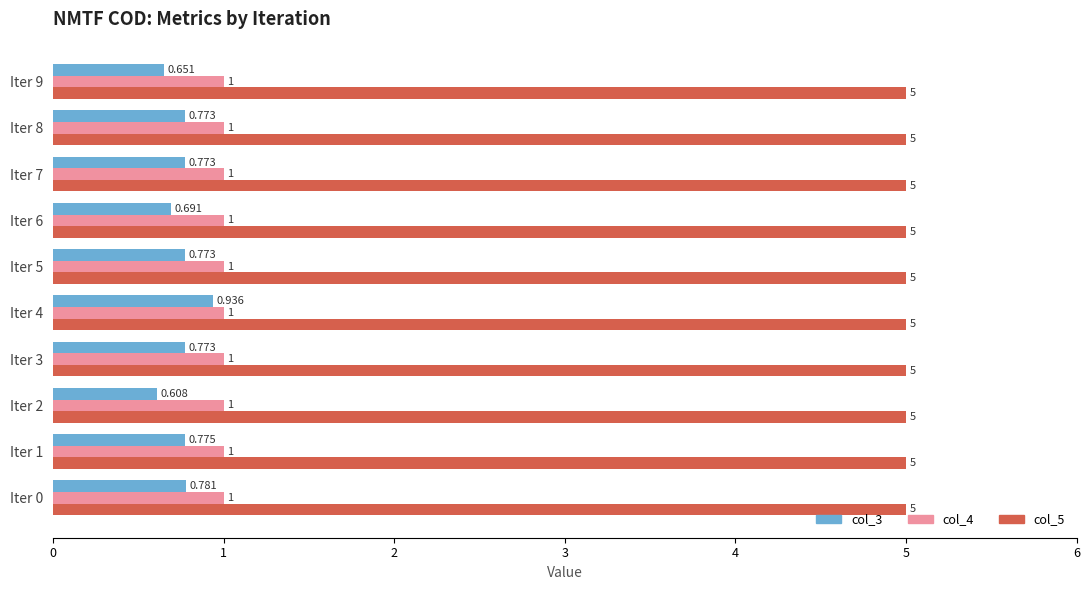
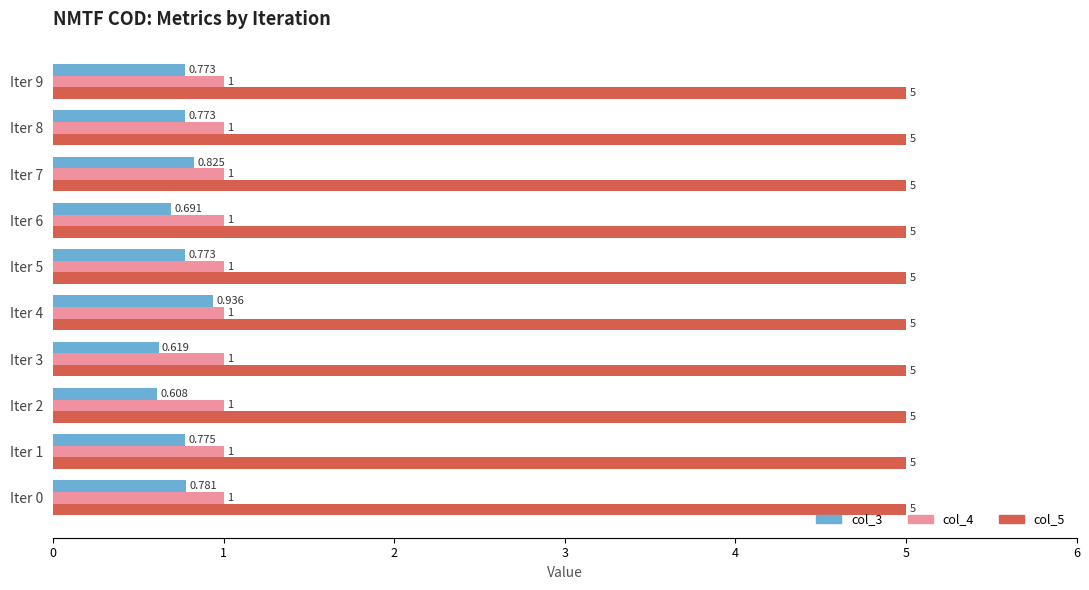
  {
    "col_3": {
-     "Iter 9": 0.651,
+     "Iter 9": 0.773,
      "Iter 8": 0.773,
-     "Iter 7": 0.773,
+     "Iter 7": 0.825,
      "Iter 6": 0.691,
      "Iter 5": 0.773,
      "Iter 4": 0.936,
-     "Iter 3": 0.773,
+     "Iter 3": 0.619,
      "Iter 2": 0.608,
      "Iter 1": 0.775,
      "Iter 0": 0.781
    },
    "col_4": {
      "Iter 9": 1,
      "Iter 8": 1,
      "Iter 7": 1,
      "Iter 6": 1,
      "Iter 5": 1,
      "Iter 4": 1,
      "Iter 3": 1,
      "Iter 2": 1,
      "Iter 1": 1,
      "Iter 0": 1
    },
    "col_5": {
      "Iter 9": 5,
      "Iter 8": 5,
      "Iter 7": 5,
      "Iter 6": 5,
      "Iter 5": 5,
      "Iter 4": 5,
      "Iter 3": 5,
      "Iter 2": 5,
      "Iter 1": 5,
      "Iter 0": 5
    }
  }
